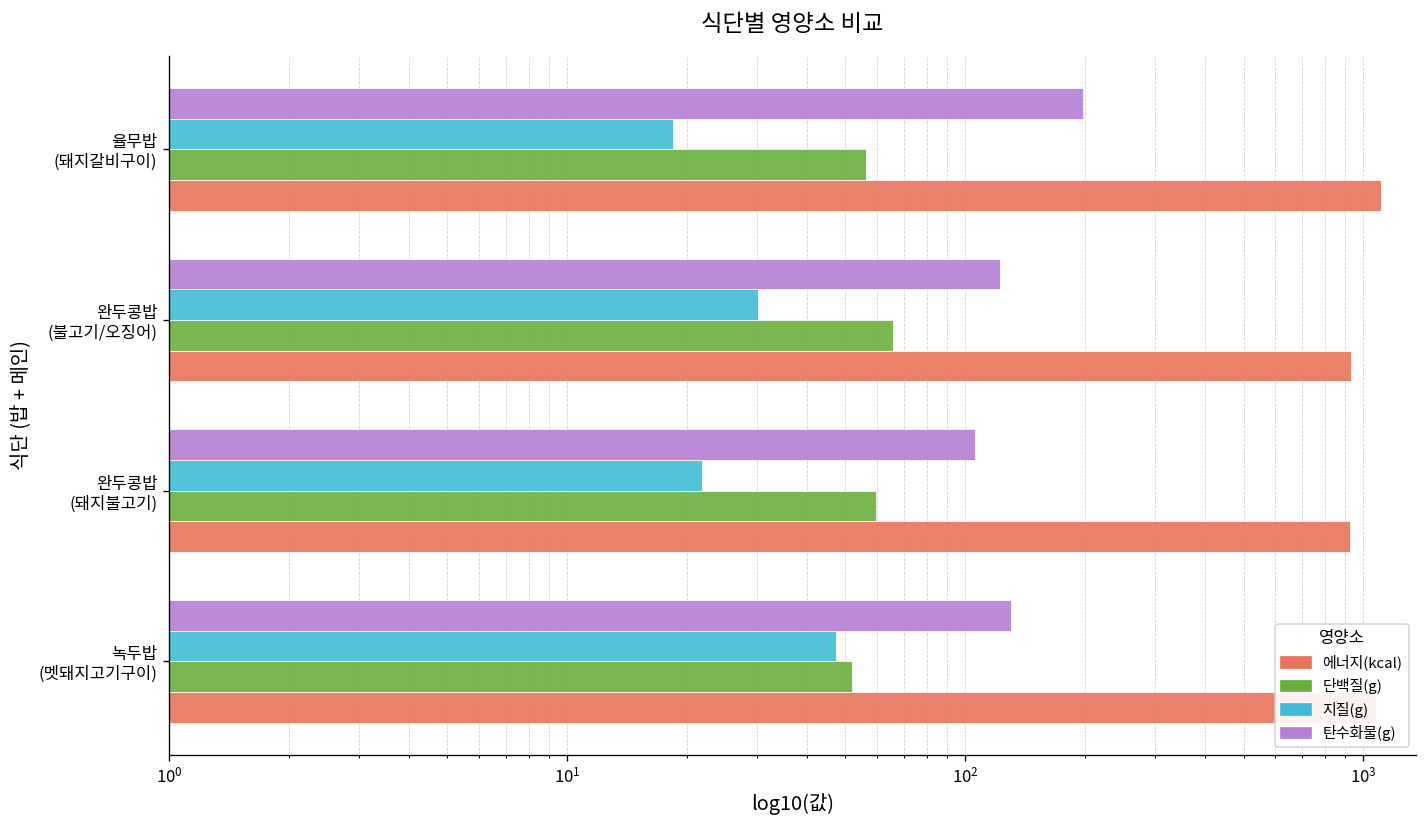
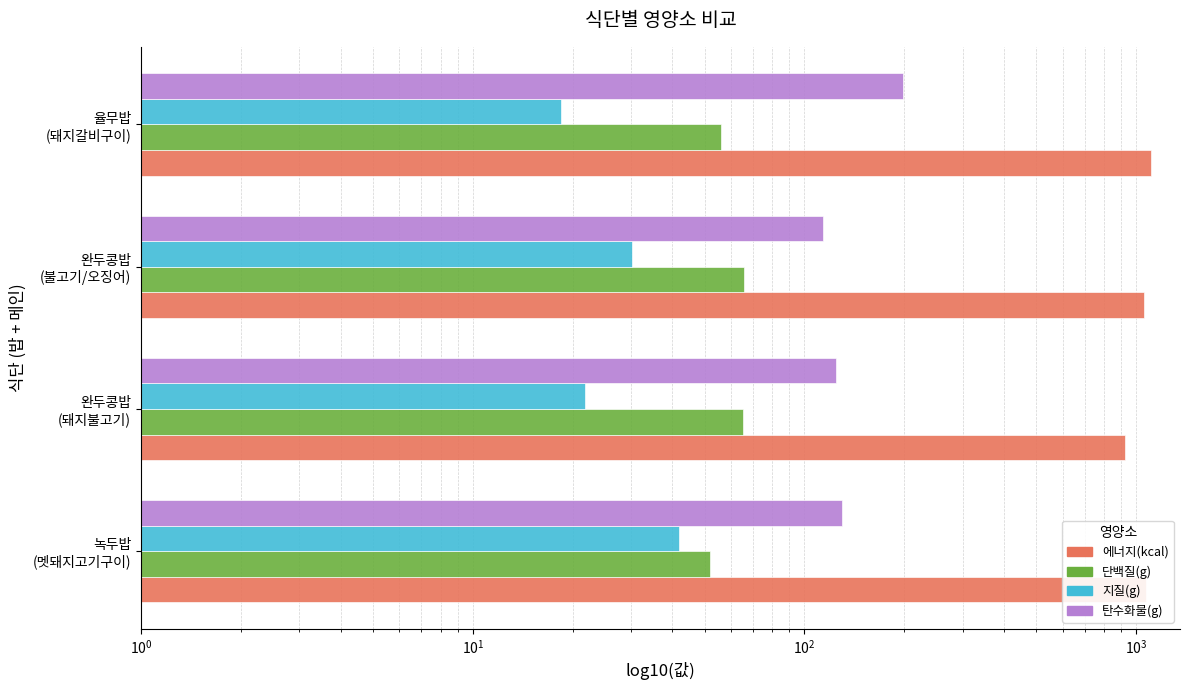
  {
    "에너지(kcal)": {
      "율무밥 (돼지갈비구이)": 1100,
-     "완두콩밥 (불고기/오징어)": 930,
+     "완두콩밥 (불고기/오징어)": 1060,
      "완두콩밥 (돼지불고기)": 920
    },
    "단백질(g)": {
      "율무밥 (돼지갈비구이)": 56,
      "완두콩밥 (불고기/오징어)": 66,
-     "완두콩밥 (돼지불고기)": 59,
+     "완두콩밥 (돼지불고기)": 65,
      "녹두밥 (멧돼지고기구이)": 52
    },
    "지질(g)": {
      "율무밥 (돼지갈비구이)": 18,
      "완두콩밥 (불고기/오징어)": 30,
      "완두콩밥 (돼지불고기)": 22,
-     "녹두밥 (멧돼지고기구이)": 47
+     "녹두밥 (멧돼지고기구이)": 42
    },
    "탄수화물(g)": {
      "율무밥 (돼지갈비구이)": 200,
-     "완두콩밥 (불고기/오징어)": 122,
-     "완두콩밥 (돼지불고기)": 106,
+     "완두콩밥 (불고기/오징어)": 114,
+     "완두콩밥 (돼지불고기)": 124,
      "녹두밥 (멧돼지고기구이)": 130
    }
  }
